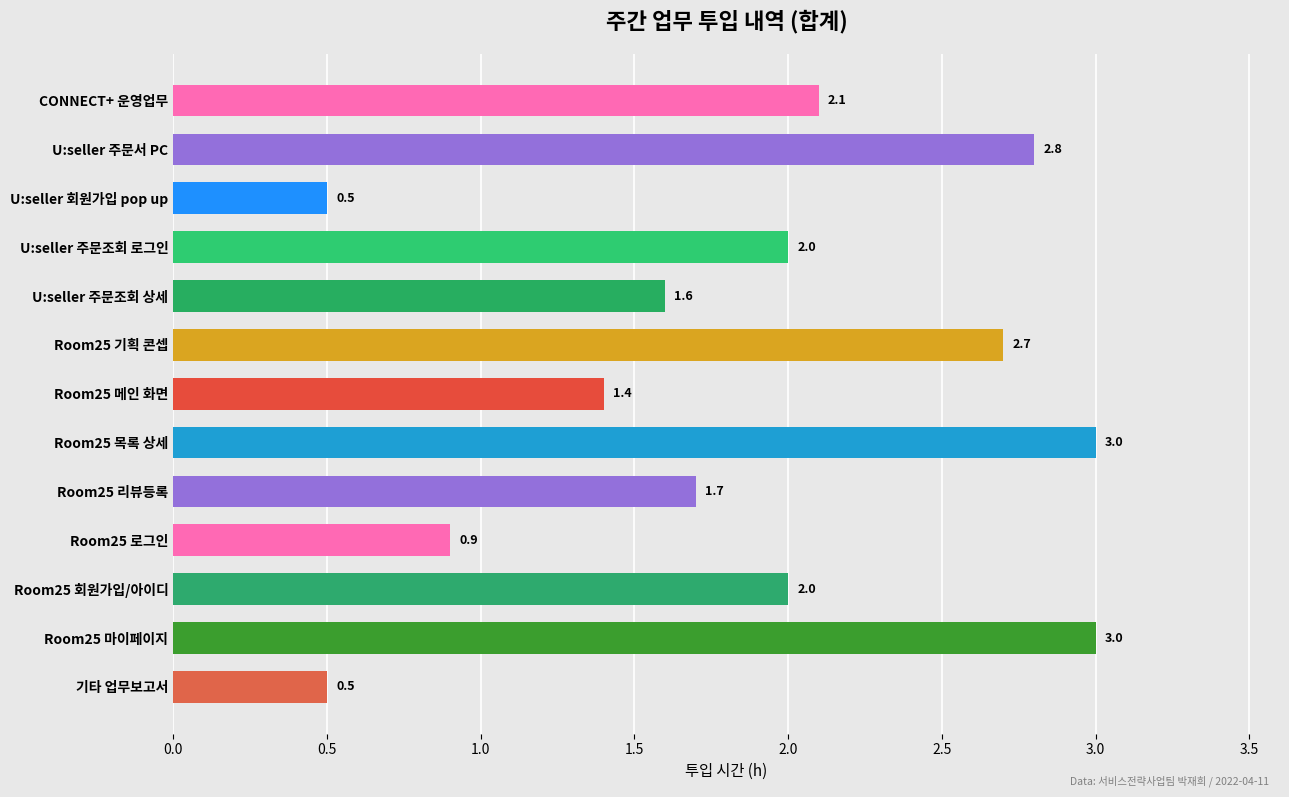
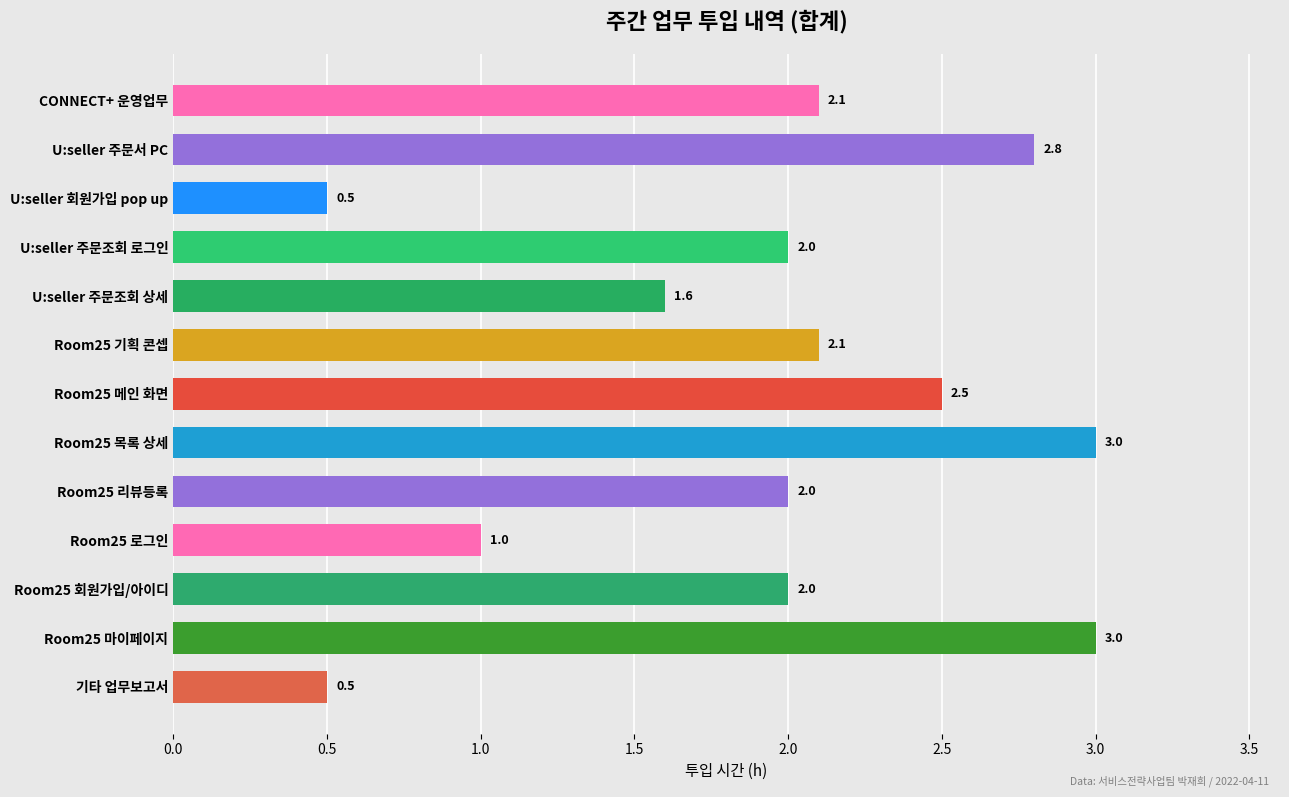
  {
    "CONNECT+ 운영업무": 2.1,
    "U:seller 주문서 PC": 2.8,
    "U:seller 회원가입 pop up": 0.5,
    "U:seller 주문조회 로그인": 2.0,
    "U:seller 주문조회 상세": 1.6,
-   "Room25 기획 콘셉": 2.7,
-   "Room25 메인 화면": 1.4,
+   "Room25 기획 콘셉": 2.1,
+   "Room25 메인 화면": 2.5,
    "Room25 목록 상세": 3.0,
-   "Room25 리뷰등록": 1.7,
-   "Room25 로그인": 0.9,
+   "Room25 리뷰등록": 2.0,
+   "Room25 로그인": 1.0,
    "Room25 회원가입/아이디": 2.0,
    "Room25 마이페이지": 3.0,
    "기타 업무보고서": 0.5
  }
